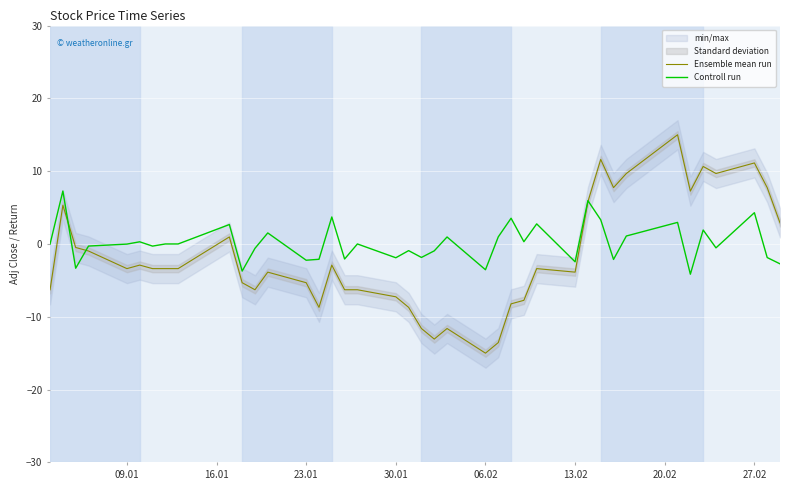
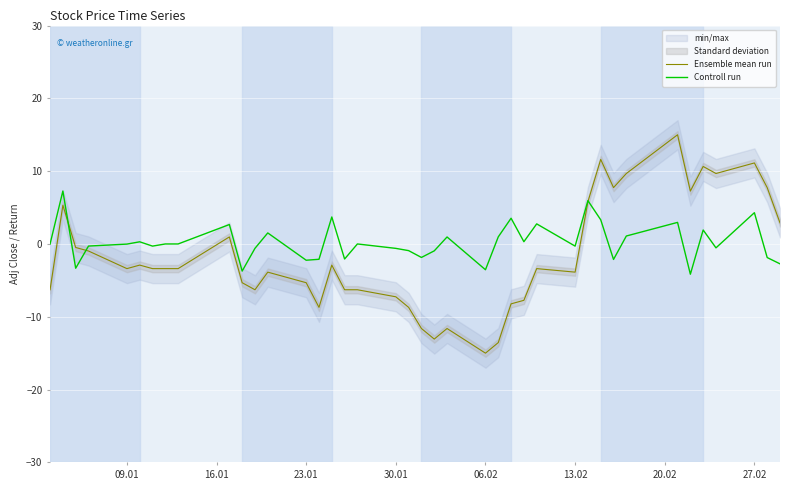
  {
    "Ensemble mean run": {
      "09.01": -3,
      "23.01": -5,
      "30.01": -7,
      "06.02": -15,
      "13.02": -4,
      "27.02": 11
    },
    "Controll run": {
      "09.01": 0,
      "23.01": -2,
-     "30.01": -2,
+     "30.01": -1,
      "06.02": -4,
-     "13.02": -2,
+     "13.02": 0,
      "27.02": 4
    }
  }
